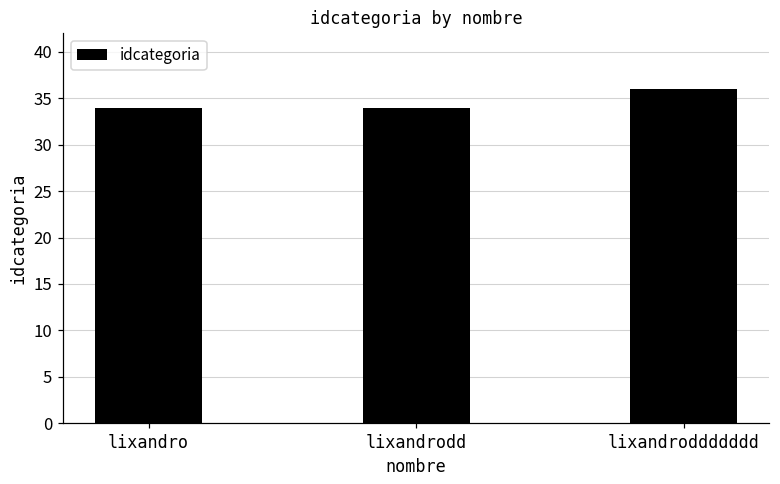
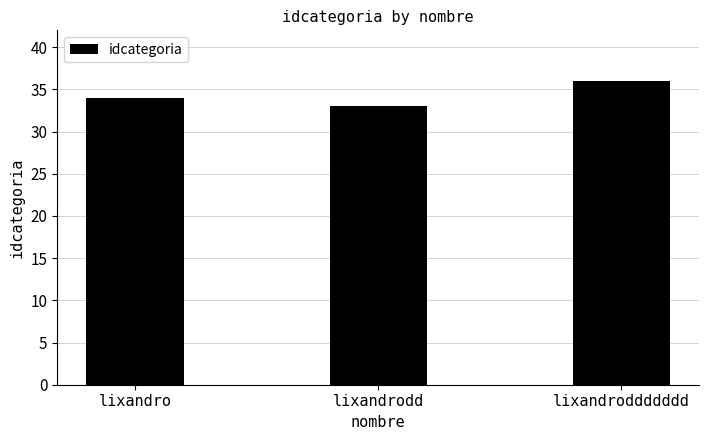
  {
    "lixandro": 34,
-   "lixandrodd": 34,
+   "lixandrodd": 33,
    "lixandroddddddd": 36
  }
